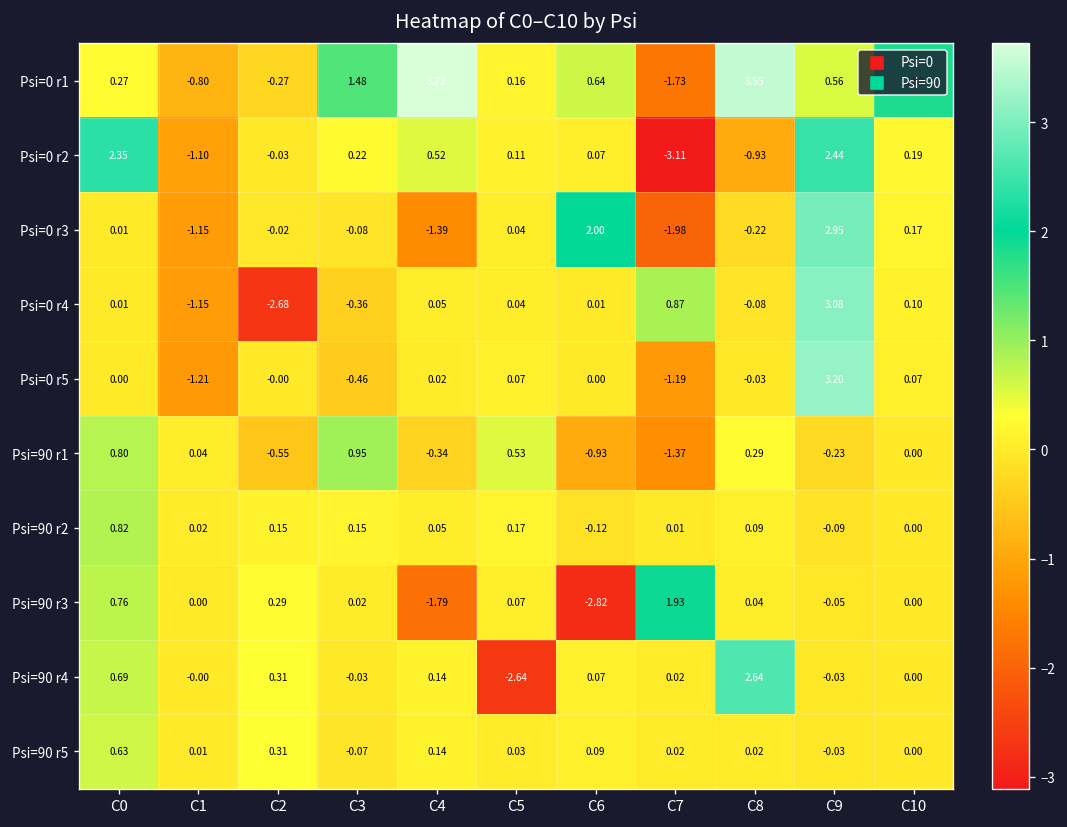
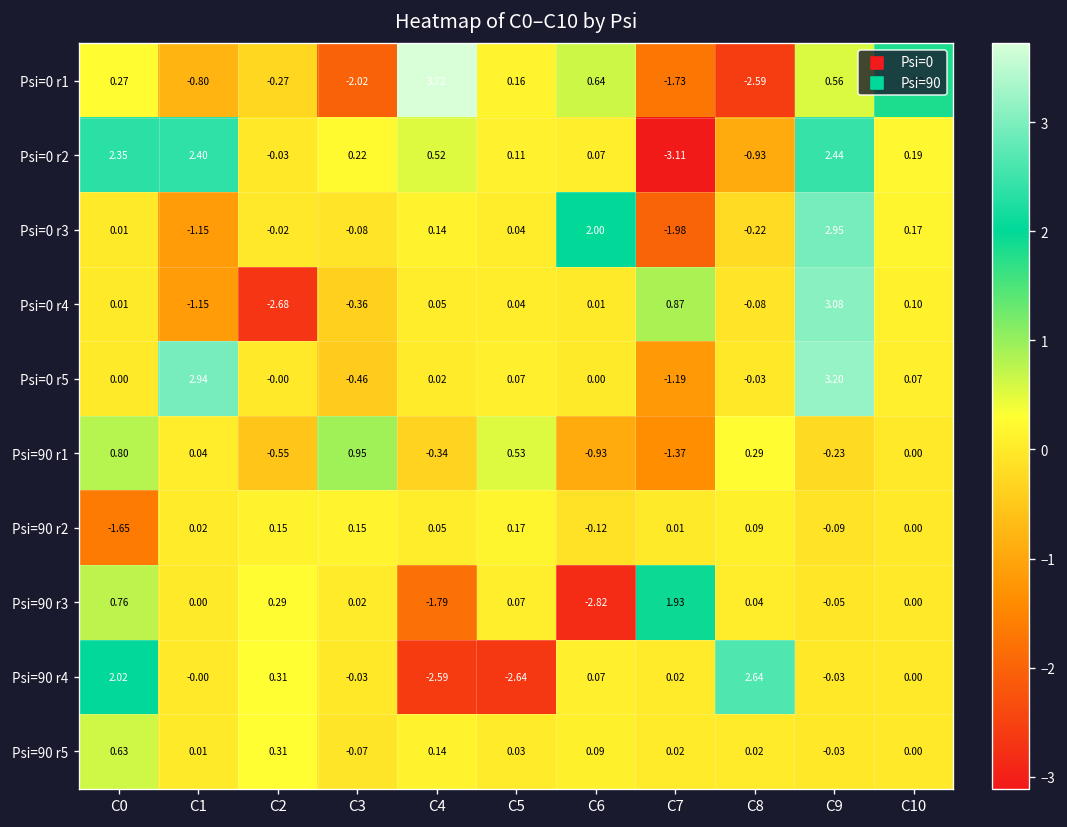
  {
    "Psi=0 r1": {
      "C0": 0.27,
      "C1": -0.80,
      "C2": -0.27,
-     "C3": 1.48,
+     "C3": -2.02,
      "C5": 0.16,
      "C6": 0.64,
      "C7": -1.73,
-     "C8": 3.55,
+     "C8": -2.59,
      "C9": 0.56
    },
    "Psi=0 r2": {
      "C0": 2.35,
-     "C1": -1.10,
+     "C1": 2.40,
      "C2": -0.03,
      "C3": 0.22,
      "C4": 0.52,
      "C5": 0.11,
      "C6": 0.07,
      "C7": -3.11,
      "C8": -0.93,
      "C9": 2.44,
      "C10": 0.19
    },
    "Psi=0 r3": {
      "C0": 0.01,
      "C1": -1.15,
      "C2": -0.02,
      "C3": -0.08,
-     "C4": -1.39,
+     "C4": 0.14,
      "C5": 0.04,
      "C6": 2.00,
      "C7": -1.98,
      "C8": -0.22,
      "C9": 2.95,
      "C10": 0.17
    },
    "Psi=0 r4": {
      "C0": 0.01,
      "C1": -1.15,
      "C2": -2.68,
      "C3": -0.36,
      "C4": 0.05,
      "C5": 0.04,
      "C6": 0.01,
      "C7": 0.87,
      "C8": -0.08,
      "C9": 3.08,
      "C10": 0.10
    },
    "Psi=0 r5": {
      "C0": 0.00,
-     "C1": -1.21,
+     "C1": 2.94,
      "C2": -0.00,
      "C3": -0.46,
      "C4": 0.02,
      "C5": 0.07,
      "C6": 0.00,
      "C7": -1.19,
      "C8": -0.03,
      "C9": 3.20,
      "C10": 0.07
    },
    "Psi=90 r1": {
      "C0": 0.80,
      "C1": 0.04,
      "C2": -0.55,
      "C3": 0.95,
      "C4": -0.34,
      "C5": 0.53,
      "C6": -0.93,
      "C7": -1.37,
      "C8": 0.29,
      "C9": -0.23,
      "C10": 0.00
    },
    "Psi=90 r2": {
-     "C0": 0.82,
+     "C0": -1.65,
      "C1": 0.02,
      "C2": 0.15,
      "C3": 0.15,
      "C4": 0.05,
      "C5": 0.17,
      "C6": -0.12,
      "C7": 0.01,
      "C8": 0.09,
      "C9": -0.09,
      "C10": 0.00
    },
    "Psi=90 r3": {
      "C0": 0.76,
      "C1": 0.00,
      "C2": 0.29,
      "C3": 0.02,
      "C4": -1.79,
      "C5": 0.07,
      "C6": -2.82,
      "C7": 1.93,
      "C8": 0.04,
      "C9": -0.05,
      "C10": 0.00
    },
    "Psi=90 r4": {
-     "C0": 0.69,
+     "C0": 2.02,
      "C1": -0.00,
      "C2": 0.31,
      "C3": -0.03,
-     "C4": 0.14,
+     "C4": -2.59,
      "C5": -2.64,
      "C6": 0.07,
      "C7": 0.02,
      "C8": 2.64,
      "C9": -0.03,
      "C10": 0.00
    },
    "Psi=90 r5": {
      "C0": 0.63,
      "C1": 0.01,
      "C2": 0.31,
      "C3": -0.07,
      "C4": 0.14,
      "C5": 0.03,
      "C6": 0.09,
      "C7": 0.02,
      "C8": 0.02,
      "C9": -0.03,
      "C10": 0.00
    }
  }
